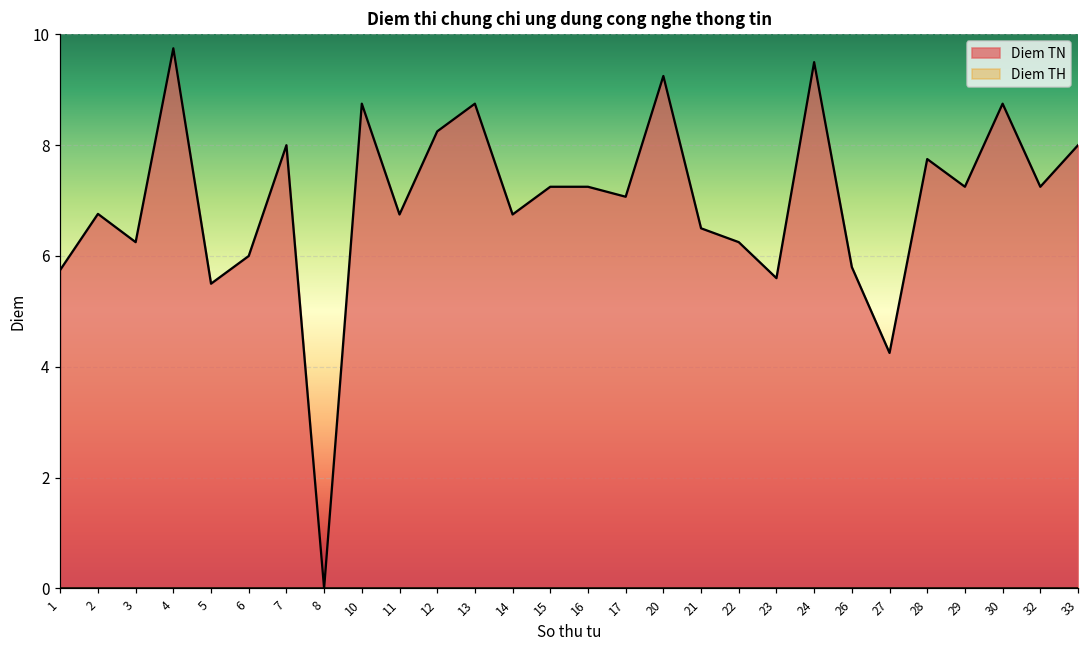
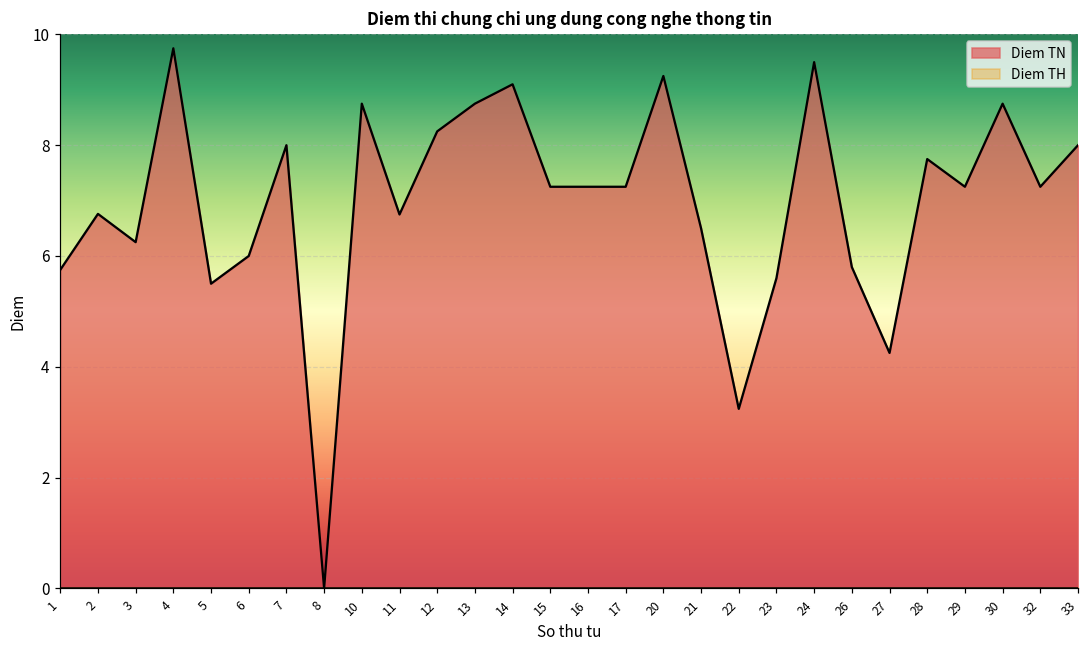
  {
    "Diem TN": {
      "1": 5.8,
      "2": 6.8,
      "3": 6.3,
      "4": 9.8,
      "5": 5.5,
      "6": 6.0,
      "7": 8.0,
      "10": 8.8,
      "11": 6.8,
      "12": 8.3,
      "13": 8.8,
-     "14": 6.8,
+     "14": 9.1,
      "15": 7.3,
      "16": 7.3,
-     "17": 7.1,
+     "17": 7.3,
      "20": 9.3,
      "21": 6.5,
-     "22": 6.3,
+     "22": 3.2,
      "23": 5.6,
      "24": 9.5,
      "26": 5.8,
      "27": 4.3,
      "28": 7.8,
      "29": 7.3,
      "30": 8.8,
      "32": 7.3,
      "33": 8.0
    },
    "Diem TH": {
      "1": 0.0,
      "2": 0.0,
      "3": 0.0,
      "4": 0.0,
      "5": 0.0,
      "6": 0.0,
      "7": 0.0,
      "10": 0.0,
      "11": 0.0,
      "12": 0.0,
      "13": 0.0,
      "14": 0.0,
      "15": 0.0,
      "16": 0.0,
      "17": 0.0,
      "20": 0.0,
      "21": 0.0,
      "22": 0.0,
      "23": 0.0,
      "24": 0.0,
      "26": 0.0,
      "27": 0.0,
      "28": 0.0,
      "29": 0.0,
      "30": 0.0,
      "32": 0.0,
      "33": 0.0
    }
  }
